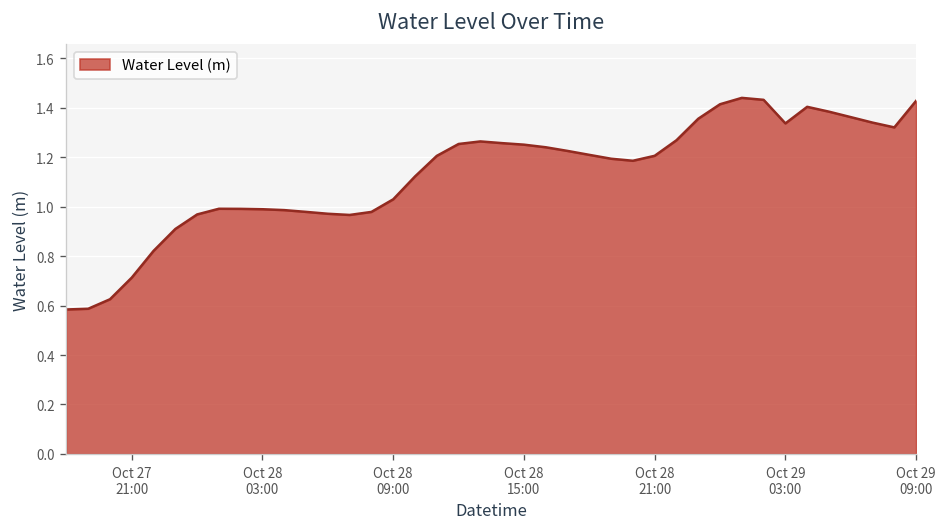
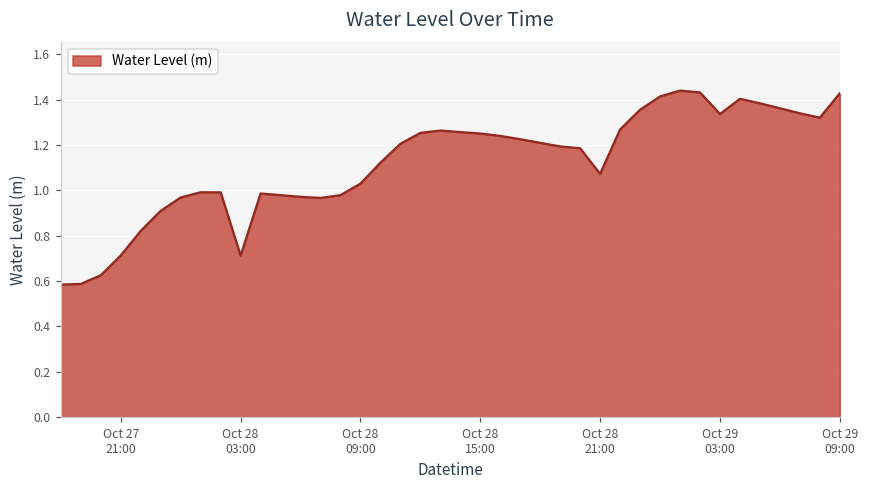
  {
    "Oct 27 21:00": 0.71,
-   "Oct 28 03:00": 0.99,
+   "Oct 28 03:00": 0.71,
    "Oct 28 09:00": 1.03,
    "Oct 28 15:00": 1.25,
-   "Oct 28 21:00": 1.21,
+   "Oct 28 21:00": 1.07,
    "Oct 29 03:00": 1.34,
    "Oct 29 09:00": 1.43
  }
